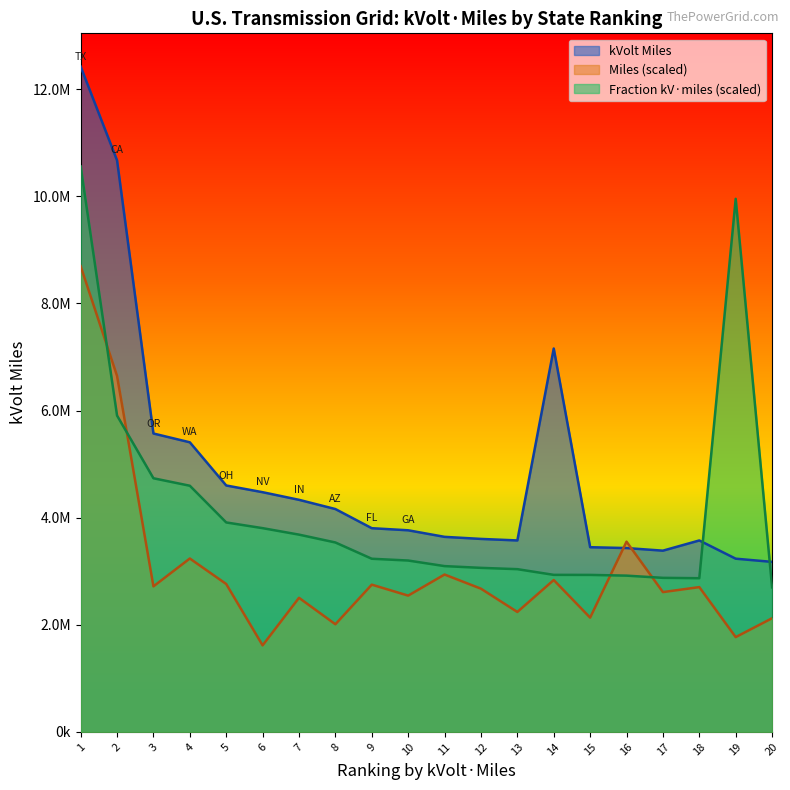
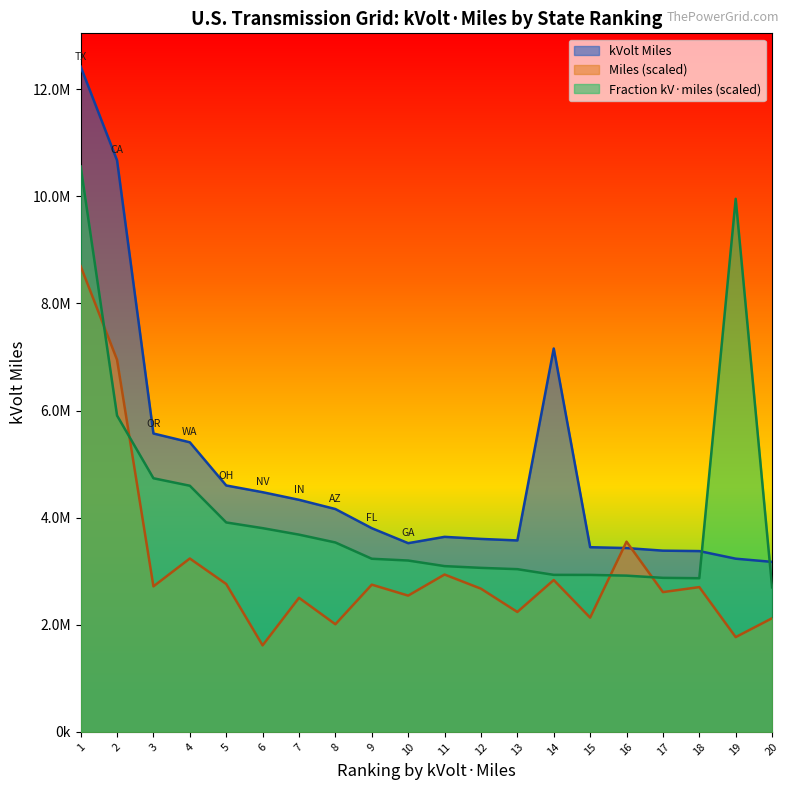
  {
    "kVolt Miles": {
      "1": 12400000,
      "2": 10700000,
      "3": 5600000,
      "4": 5400000,
      "5": 4600000,
      "6": 4500000,
      "7": 4300000,
      "8": 4200000,
      "9": 3800000,
-     "10": 3800000,
+     "10": 3500000,
      "11": 3600000,
      "12": 3600000,
      "13": 3600000,
      "14": 7200000,
      "15": 3400000,
      "16": 3400000,
      "17": 3400000,
-     "18": 3600000,
+     "18": 3400000,
      "19": 3200000,
      "20": 3200000
    },
    "Miles (scaled)": {
      "1": 8700000,
-     "2": 6600000,
+     "2": 6900000,
      "3": 2700000,
      "4": 3200000,
      "5": 2800000,
      "6": 1600000,
      "7": 2500000,
      "8": 2000000,
      "9": 2700000,
      "10": 2500000,
      "11": 2900000,
      "12": 2700000,
      "13": 2200000,
      "14": 2800000,
      "15": 2100000,
      "16": 3600000,
      "17": 2600000,
      "18": 2700000,
      "19": 1800000,
      "20": 2100000
    },
    "Fraction kV·miles (scaled)": {
      "1": 10600000,
      "2": 5900000,
      "3": 4700000,
      "4": 4600000,
      "5": 3900000,
      "6": 3800000,
      "7": 3700000,
      "8": 3500000,
      "9": 3200000,
      "10": 3200000,
      "11": 3100000,
      "12": 3100000,
      "13": 3000000,
      "14": 2900000,
      "15": 2900000,
      "16": 2900000,
      "17": 2900000,
      "18": 2900000,
      "19": 10000000,
      "20": 2700000
    }
  }
